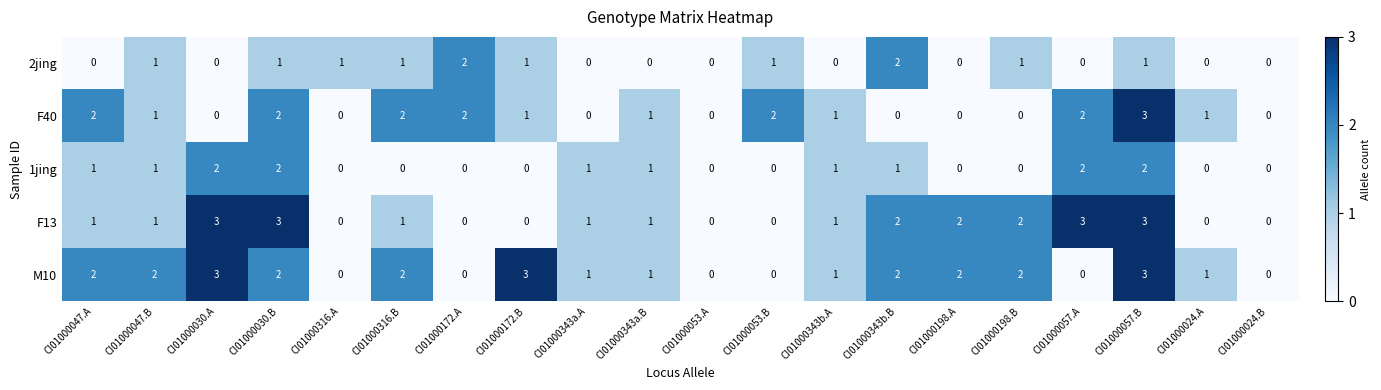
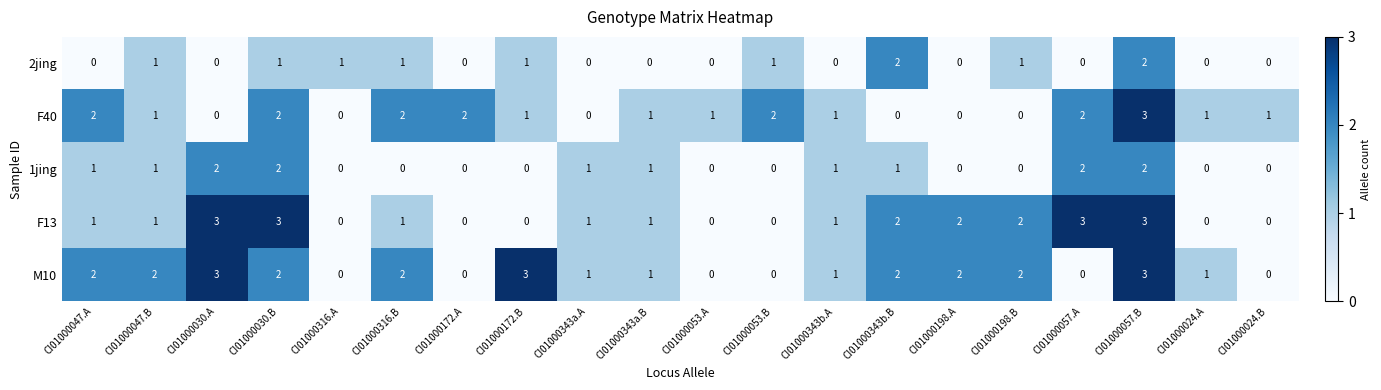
  {
    "2jing": {
      "CI01000047.A": 0,
      "CI01000047.B": 1,
      "CI01000030.A": 0,
      "CI01000030.B": 1,
      "CI01000316.A": 1,
      "CI01000316.B": 1,
-     "CI01000172.A": 2,
+     "CI01000172.A": 0,
      "CI01000172.B": 1,
      "CI01000343a.A": 0,
      "CI01000343a.B": 0,
      "CI01000053.A": 0,
      "CI01000053.B": 1,
      "CI01000343b.A": 0,
      "CI01000343b.B": 2,
      "CI01000198.A": 0,
      "CI01000198.B": 1,
      "CI01000057.A": 0,
-     "CI01000057.B": 1,
+     "CI01000057.B": 2,
      "CI01000024.A": 0,
      "CI01000024.B": 0
    },
    "F40": {
      "CI01000047.A": 2,
      "CI01000047.B": 1,
      "CI01000030.A": 0,
      "CI01000030.B": 2,
      "CI01000316.A": 0,
      "CI01000316.B": 2,
      "CI01000172.A": 2,
      "CI01000172.B": 1,
      "CI01000343a.A": 0,
      "CI01000343a.B": 1,
-     "CI01000053.A": 0,
+     "CI01000053.A": 1,
      "CI01000053.B": 2,
      "CI01000343b.A": 1,
      "CI01000343b.B": 0,
      "CI01000198.A": 0,
      "CI01000198.B": 0,
      "CI01000057.A": 2,
      "CI01000057.B": 3,
      "CI01000024.A": 1,
-     "CI01000024.B": 0
+     "CI01000024.B": 1
    },
    "1jing": {
      "CI01000047.A": 1,
      "CI01000047.B": 1,
      "CI01000030.A": 2,
      "CI01000030.B": 2,
      "CI01000316.A": 0,
      "CI01000316.B": 0,
      "CI01000172.A": 0,
      "CI01000172.B": 0,
      "CI01000343a.A": 1,
      "CI01000343a.B": 1,
      "CI01000053.A": 0,
      "CI01000053.B": 0,
      "CI01000343b.A": 1,
      "CI01000343b.B": 1,
      "CI01000198.A": 0,
      "CI01000198.B": 0,
      "CI01000057.A": 2,
      "CI01000057.B": 2,
      "CI01000024.A": 0,
      "CI01000024.B": 0
    },
    "F13": {
      "CI01000047.A": 1,
      "CI01000047.B": 1,
      "CI01000030.A": 3,
      "CI01000030.B": 3,
      "CI01000316.A": 0,
      "CI01000316.B": 1,
      "CI01000172.A": 0,
      "CI01000172.B": 0,
      "CI01000343a.A": 1,
      "CI01000343a.B": 1,
      "CI01000053.A": 0,
      "CI01000053.B": 0,
      "CI01000343b.A": 1,
      "CI01000343b.B": 2,
      "CI01000198.A": 2,
      "CI01000198.B": 2,
      "CI01000057.A": 3,
      "CI01000057.B": 3,
      "CI01000024.A": 0,
      "CI01000024.B": 0
    },
    "M10": {
      "CI01000047.A": 2,
      "CI01000047.B": 2,
      "CI01000030.A": 3,
      "CI01000030.B": 2,
      "CI01000316.A": 0,
      "CI01000316.B": 2,
      "CI01000172.A": 0,
      "CI01000172.B": 3,
      "CI01000343a.A": 1,
      "CI01000343a.B": 1,
      "CI01000053.A": 0,
      "CI01000053.B": 0,
      "CI01000343b.A": 1,
      "CI01000343b.B": 2,
      "CI01000198.A": 2,
      "CI01000198.B": 2,
      "CI01000057.A": 0,
      "CI01000057.B": 3,
      "CI01000024.A": 1,
      "CI01000024.B": 0
    }
  }
